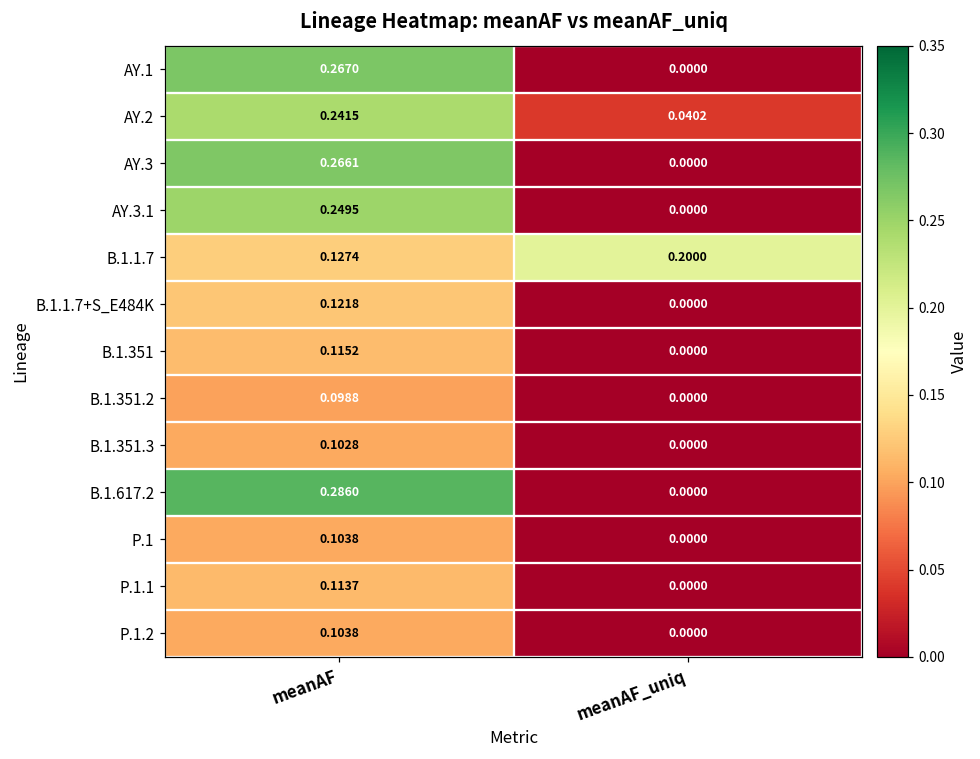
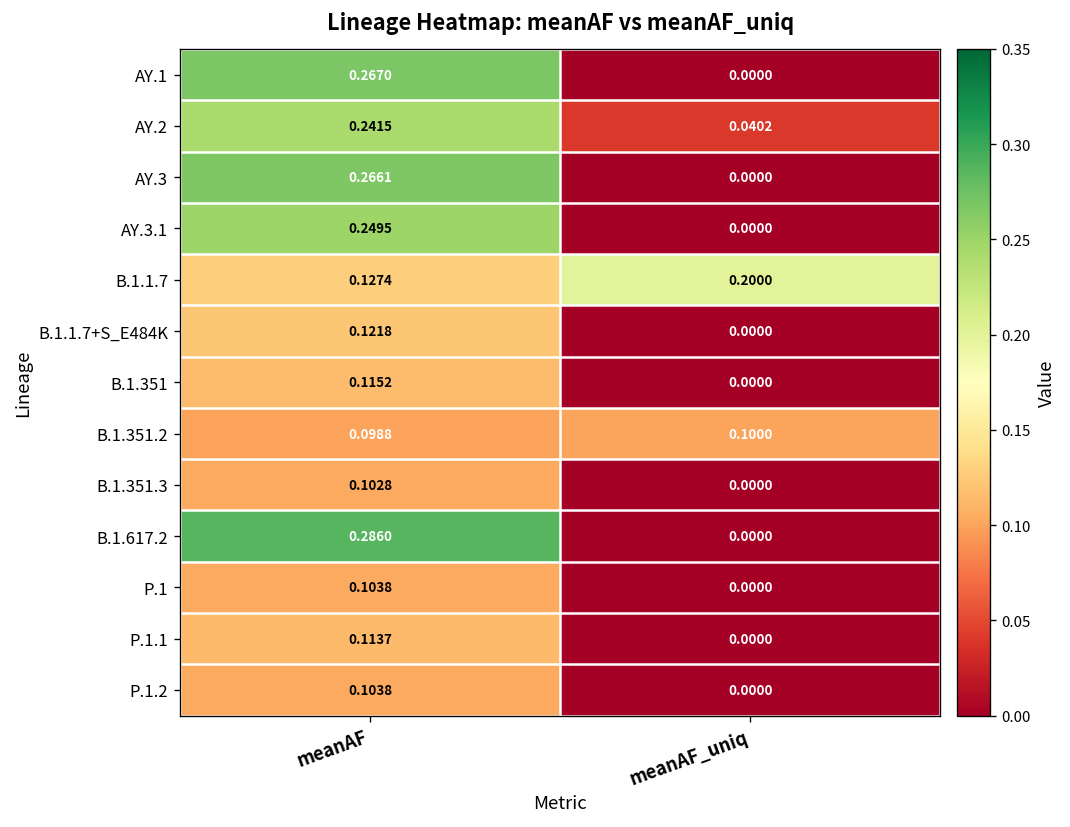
  {
    "AY.1": {
      "meanAF": 0.2670,
      "meanAF_uniq": 0.0000
    },
    "AY.2": {
      "meanAF": 0.2415,
      "meanAF_uniq": 0.0402
    },
    "AY.3": {
      "meanAF": 0.2661,
      "meanAF_uniq": 0.0000
    },
    "AY.3.1": {
      "meanAF": 0.2495,
      "meanAF_uniq": 0.0000
    },
    "B.1.1.7": {
      "meanAF": 0.1274,
      "meanAF_uniq": 0.2000
    },
    "B.1.1.7+S_E484K": {
      "meanAF": 0.1218,
      "meanAF_uniq": 0.0000
    },
    "B.1.351": {
      "meanAF": 0.1152,
      "meanAF_uniq": 0.0000
    },
    "B.1.351.2": {
      "meanAF": 0.0988,
-     "meanAF_uniq": 0.0000
+     "meanAF_uniq": 0.1000
    },
    "B.1.351.3": {
      "meanAF": 0.1028,
      "meanAF_uniq": 0.0000
    },
    "B.1.617.2": {
      "meanAF": 0.2860,
      "meanAF_uniq": 0.0000
    },
    "P.1": {
      "meanAF": 0.1038,
      "meanAF_uniq": 0.0000
    },
    "P.1.1": {
      "meanAF": 0.1137,
      "meanAF_uniq": 0.0000
    },
    "P.1.2": {
      "meanAF": 0.1038,
      "meanAF_uniq": 0.0000
    }
  }
